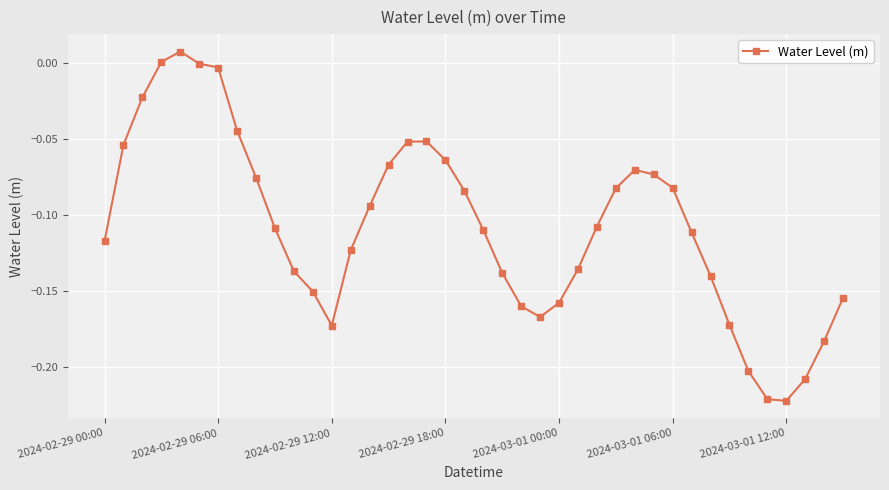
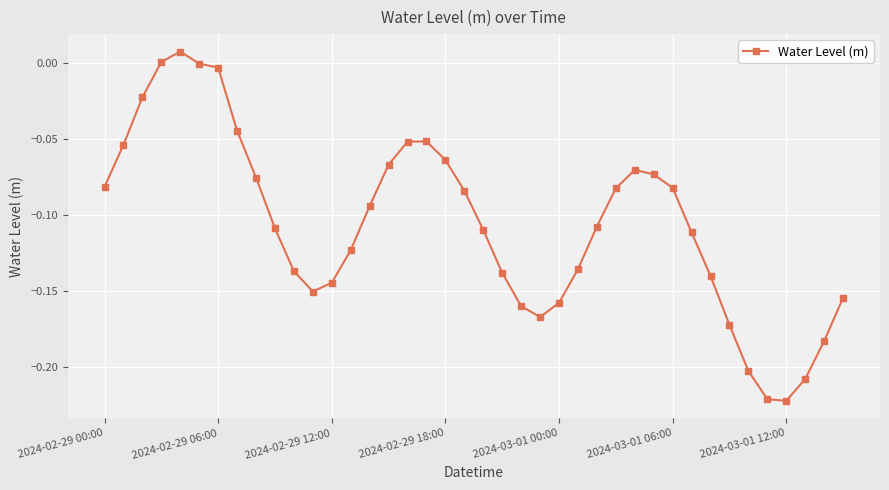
  {
-   "2024-02-29 00:00": -0.117,
+   "2024-02-29 00:00": -0.082,
    "2024-02-29 06:00": -0.003,
-   "2024-02-29 12:00": -0.173,
+   "2024-02-29 12:00": -0.145,
    "2024-02-29 18:00": -0.064,
    "2024-03-01 00:00": -0.158,
    "2024-03-01 06:00": -0.082,
    "2024-03-01 12:00": -0.222
  }
